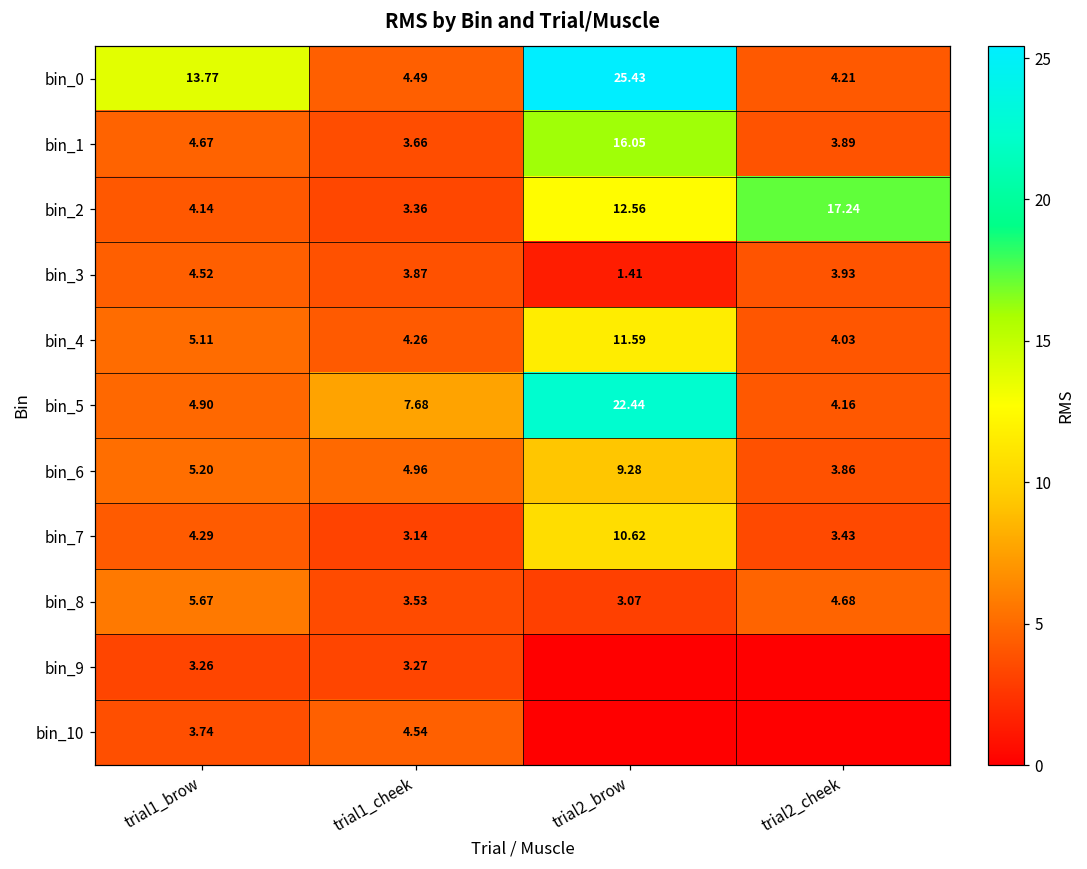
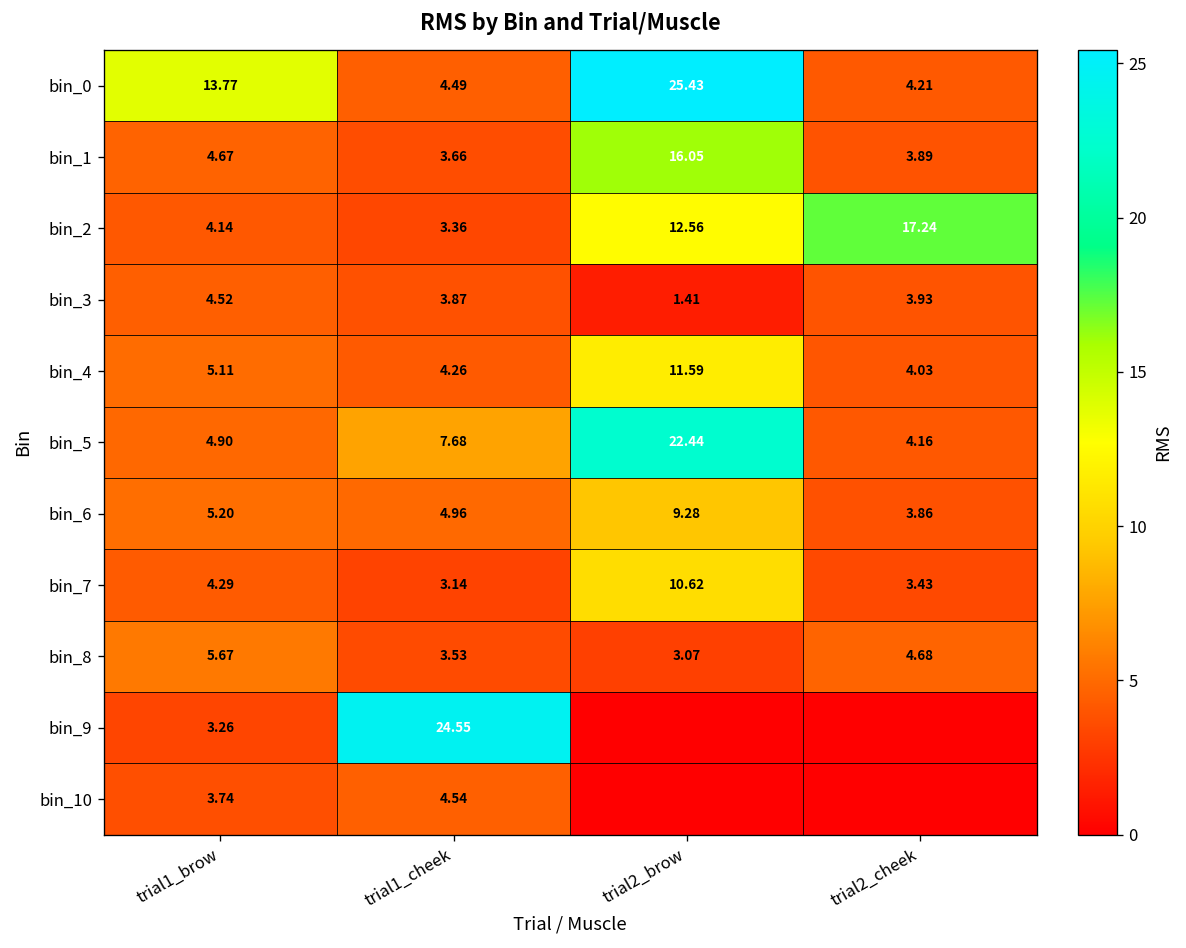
  {
    "bin_0": {
      "trial1_brow": 13.77,
      "trial1_cheek": 4.49,
      "trial2_brow": 25.43,
      "trial2_cheek": 4.21
    },
    "bin_1": {
      "trial1_brow": 4.67,
      "trial1_cheek": 3.66,
      "trial2_brow": 16.05,
      "trial2_cheek": 3.89
    },
    "bin_2": {
      "trial1_brow": 4.14,
      "trial1_cheek": 3.36,
      "trial2_brow": 12.56,
      "trial2_cheek": 17.24
    },
    "bin_3": {
      "trial1_brow": 4.52,
      "trial1_cheek": 3.87,
      "trial2_brow": 1.41,
      "trial2_cheek": 3.93
    },
    "bin_4": {
      "trial1_brow": 5.11,
      "trial1_cheek": 4.26,
      "trial2_brow": 11.59,
      "trial2_cheek": 4.03
    },
    "bin_5": {
      "trial1_brow": 4.90,
      "trial1_cheek": 7.68,
      "trial2_brow": 22.44,
      "trial2_cheek": 4.16
    },
    "bin_6": {
      "trial1_brow": 5.20,
      "trial1_cheek": 4.96,
      "trial2_brow": 9.28,
      "trial2_cheek": 3.86
    },
    "bin_7": {
      "trial1_brow": 4.29,
      "trial1_cheek": 3.14,
      "trial2_brow": 10.62,
      "trial2_cheek": 3.43
    },
    "bin_8": {
      "trial1_brow": 5.67,
      "trial1_cheek": 3.53,
      "trial2_brow": 3.07,
      "trial2_cheek": 4.68
    },
    "bin_9": {
      "trial1_brow": 3.26,
-     "trial1_cheek": 3.27
+     "trial1_cheek": 24.55
    },
    "bin_10": {
      "trial1_brow": 3.74,
      "trial1_cheek": 4.54
    }
  }
